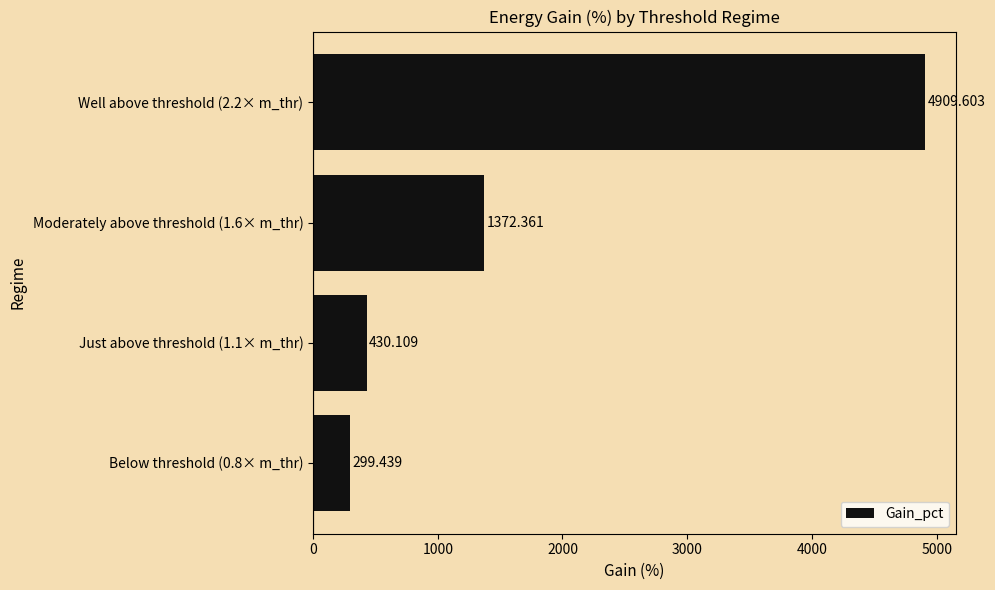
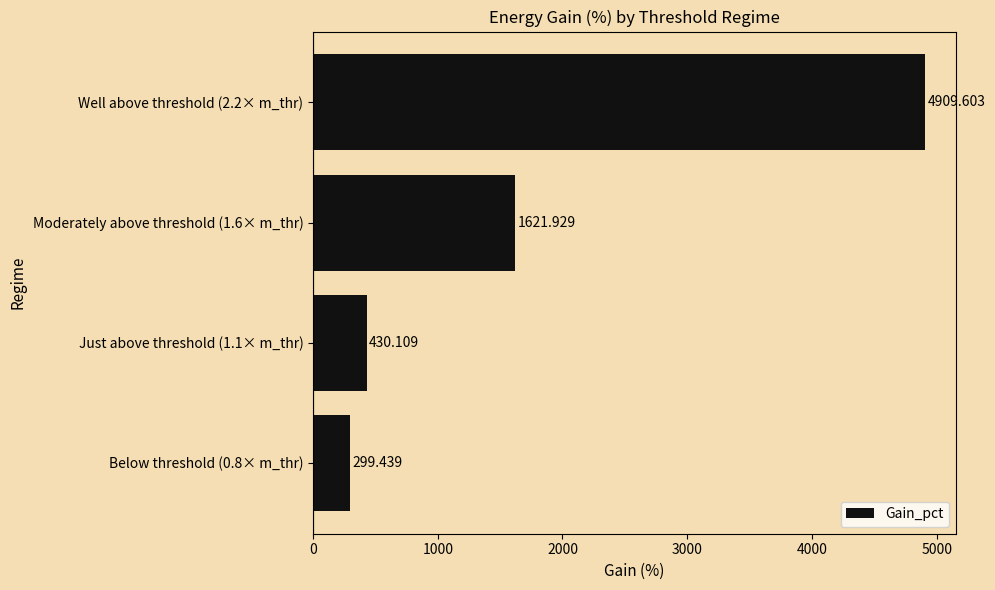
  {
    "Well above threshold (2.2× m_thr)": 4909.603,
-   "Moderately above threshold (1.6× m_thr)": 1372.361,
+   "Moderately above threshold (1.6× m_thr)": 1621.929,
    "Just above threshold (1.1× m_thr)": 430.109,
    "Below threshold (0.8× m_thr)": 299.439
  }
